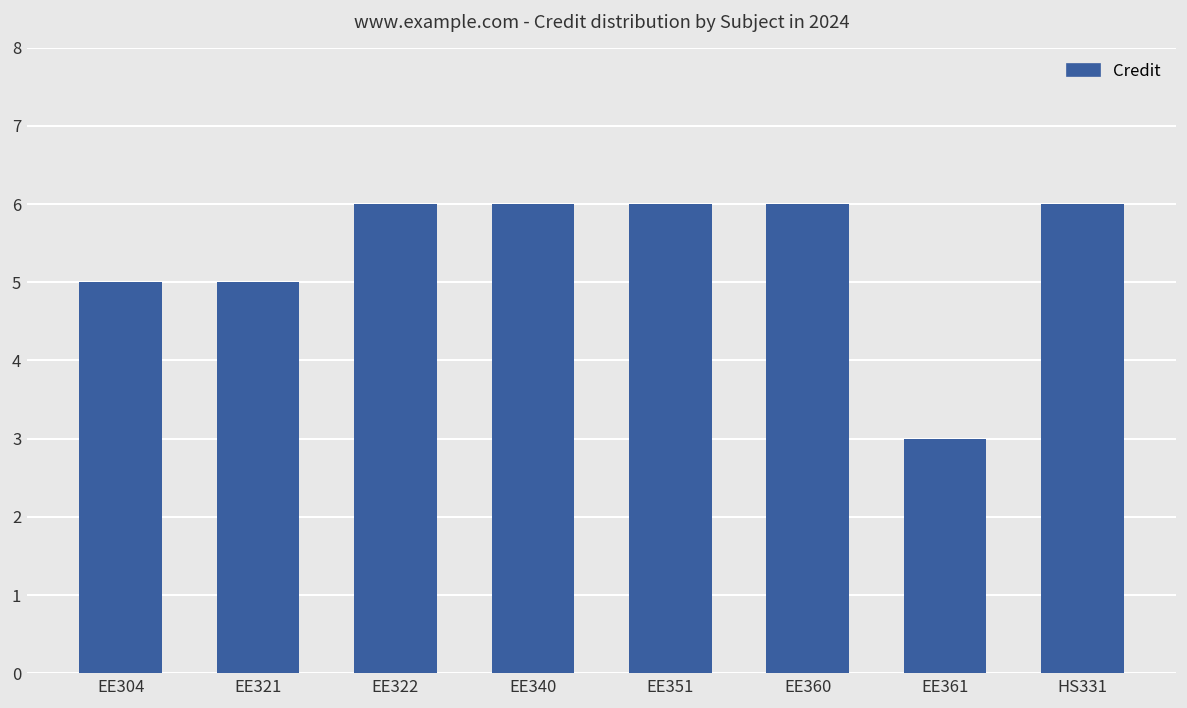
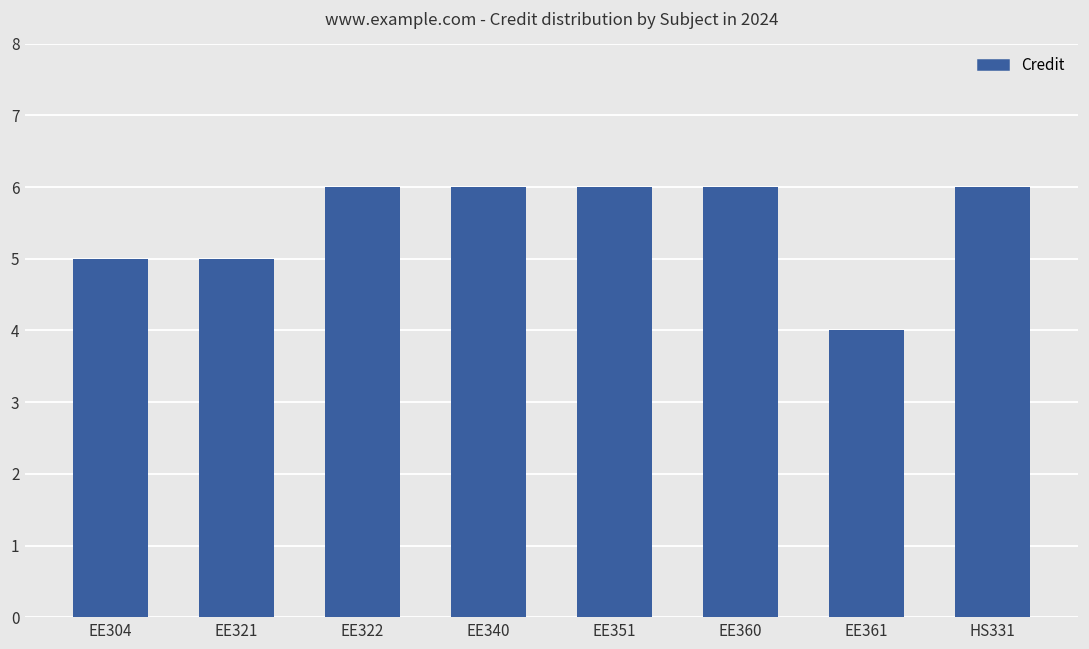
  {
    "EE304": 5,
    "EE321": 5,
    "EE322": 6,
    "EE340": 6,
    "EE351": 6,
    "EE360": 6,
-   "EE361": 3,
+   "EE361": 4,
    "HS331": 6
  }
